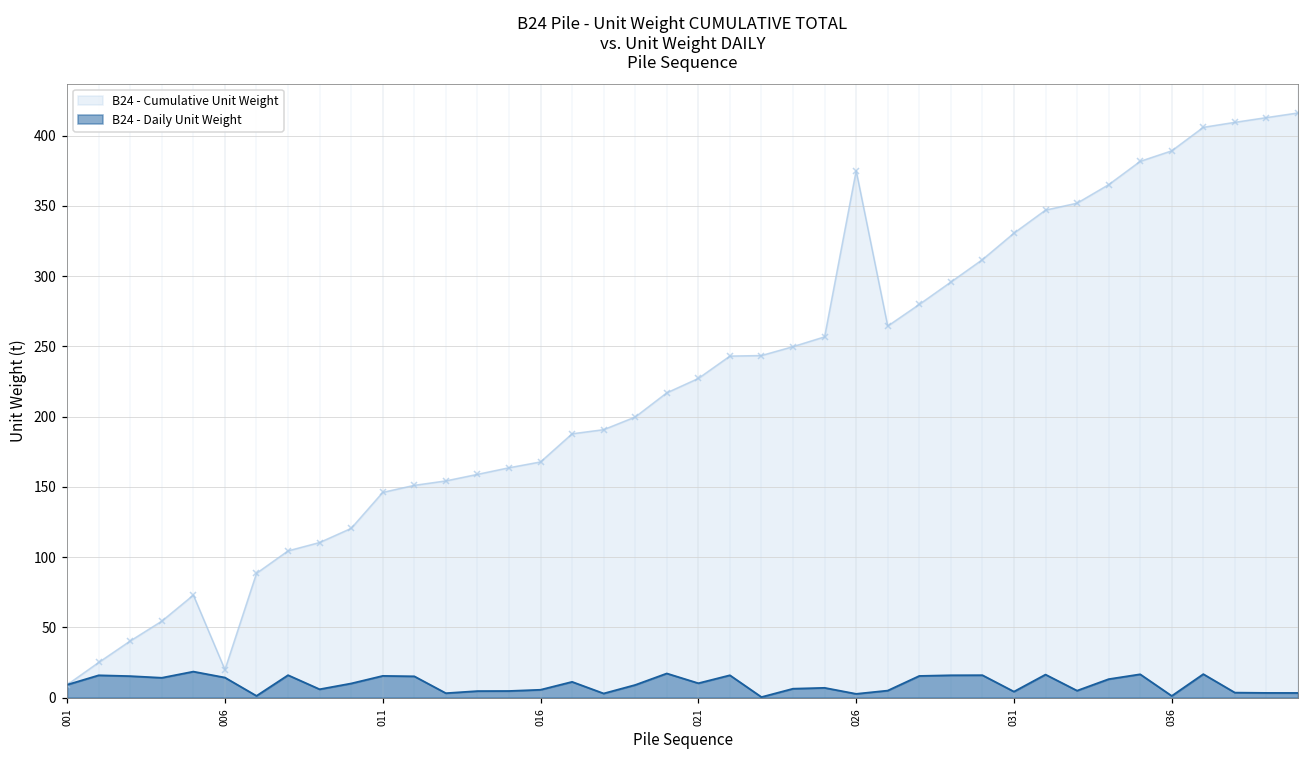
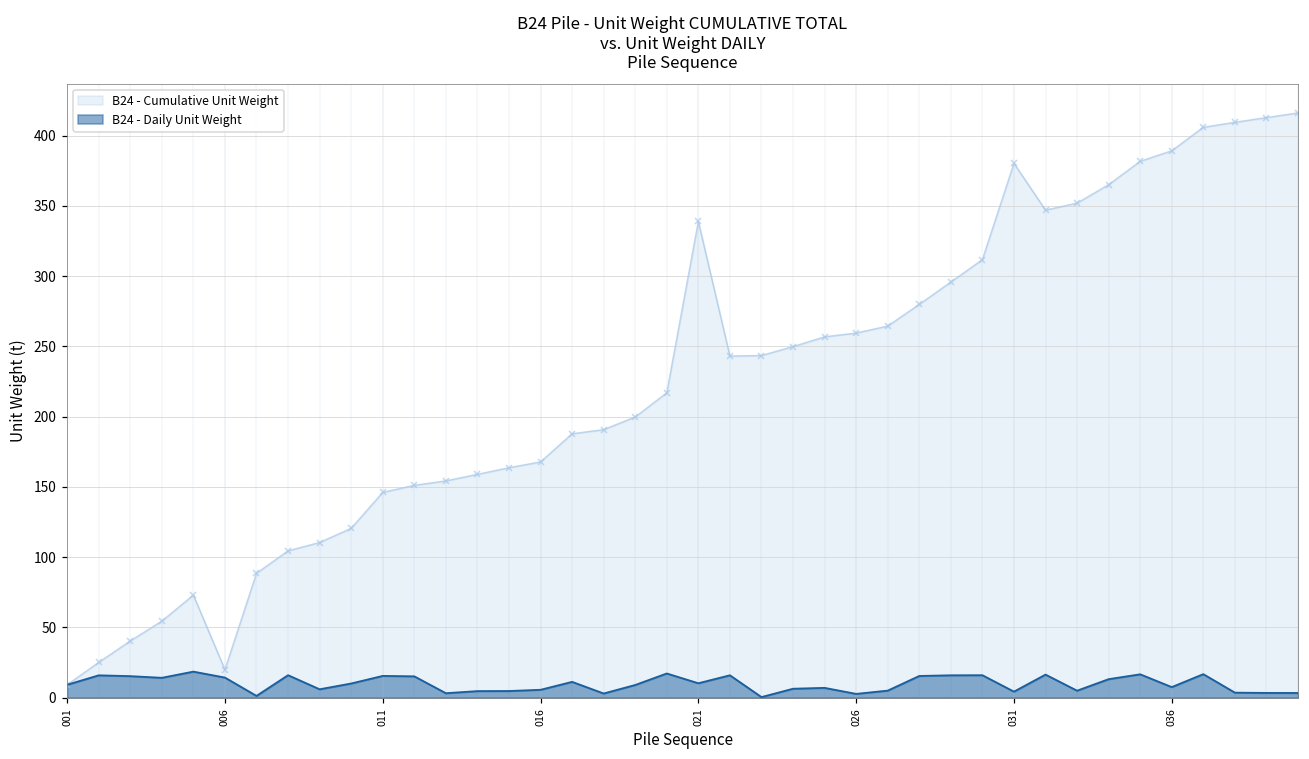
  {
    "B24 - Cumulative Unit Weight": {
      "006": 20,
      "011": 146,
      "016": 168,
-     "021": 227,
-     "026": 375,
-     "031": 331,
+     "021": 339,
+     "026": 259,
+     "031": 380,
      "036": 389
    },
    "B24 - Daily Unit Weight": {
      "006": 14,
      "011": 15,
      "016": 6,
      "021": 10,
      "026": 3,
      "031": 4,
-     "036": 1
+     "036": 8
    }
  }
